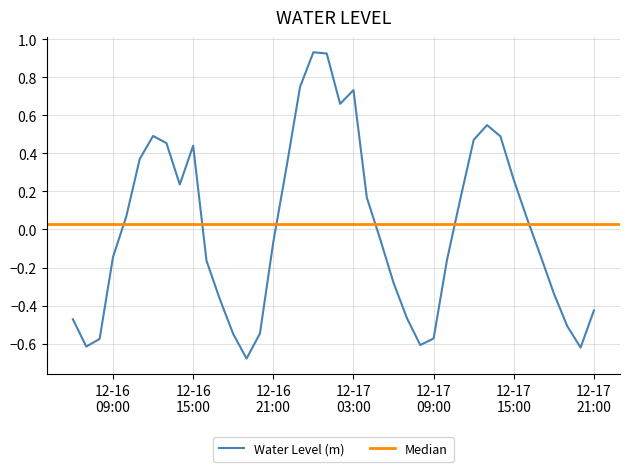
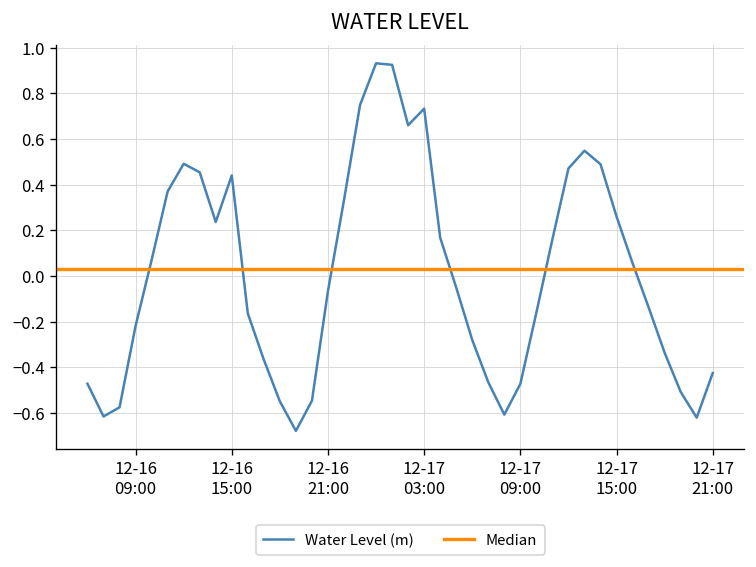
  {
-   "12-16 09:00": -0.15,
+   "12-16 09:00": -0.22,
    "12-16 15:00": 0.44,
    "12-16 21:00": -0.07,
    "12-17 03:00": 0.73,
-   "12-17 09:00": -0.57,
+   "12-17 09:00": -0.47,
    "12-17 15:00": 0.26,
    "12-17 21:00": -0.42
  }
